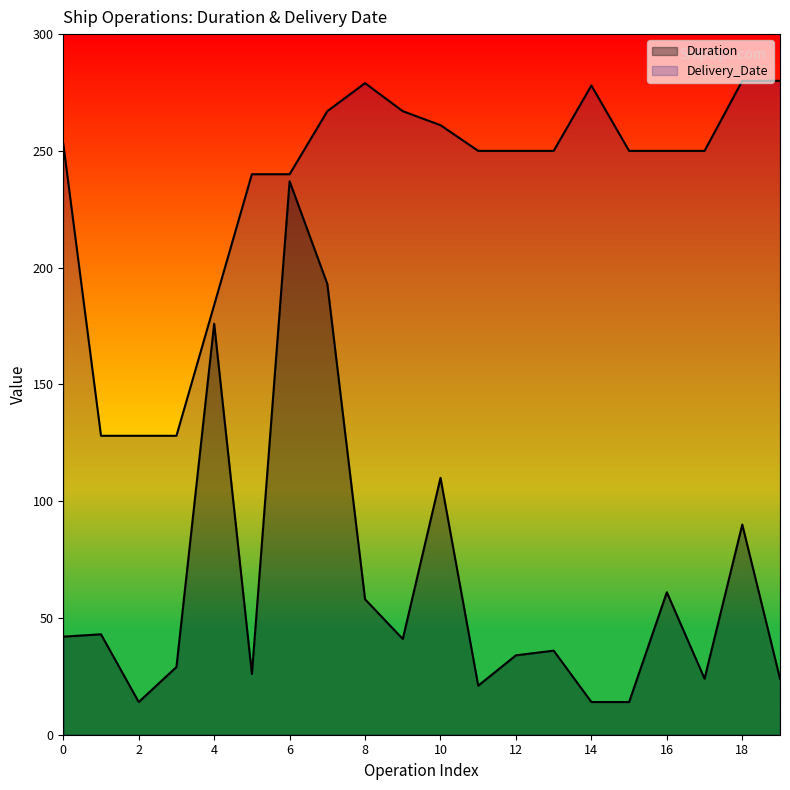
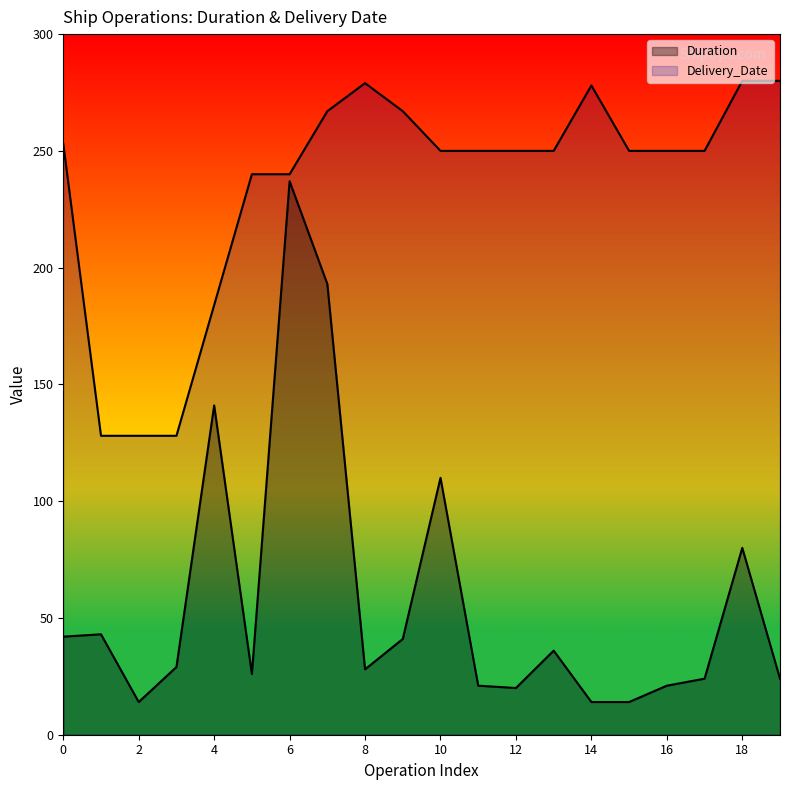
  {
    "Duration": {
      "0": 42,
      "2": 14,
-     "4": 176,
+     "4": 141,
      "6": 237,
-     "8": 58,
+     "8": 28,
      "10": 110,
-     "12": 34,
+     "12": 20,
      "14": 14,
-     "16": 61,
-     "18": 90
+     "16": 21,
+     "18": 80
    },
    "Delivery_Date": {
      "0": 253,
      "2": 128,
      "4": 184,
      "6": 240,
      "8": 279,
-     "10": 261,
+     "10": 250,
      "12": 250,
      "14": 278,
      "16": 250
    }
  }
